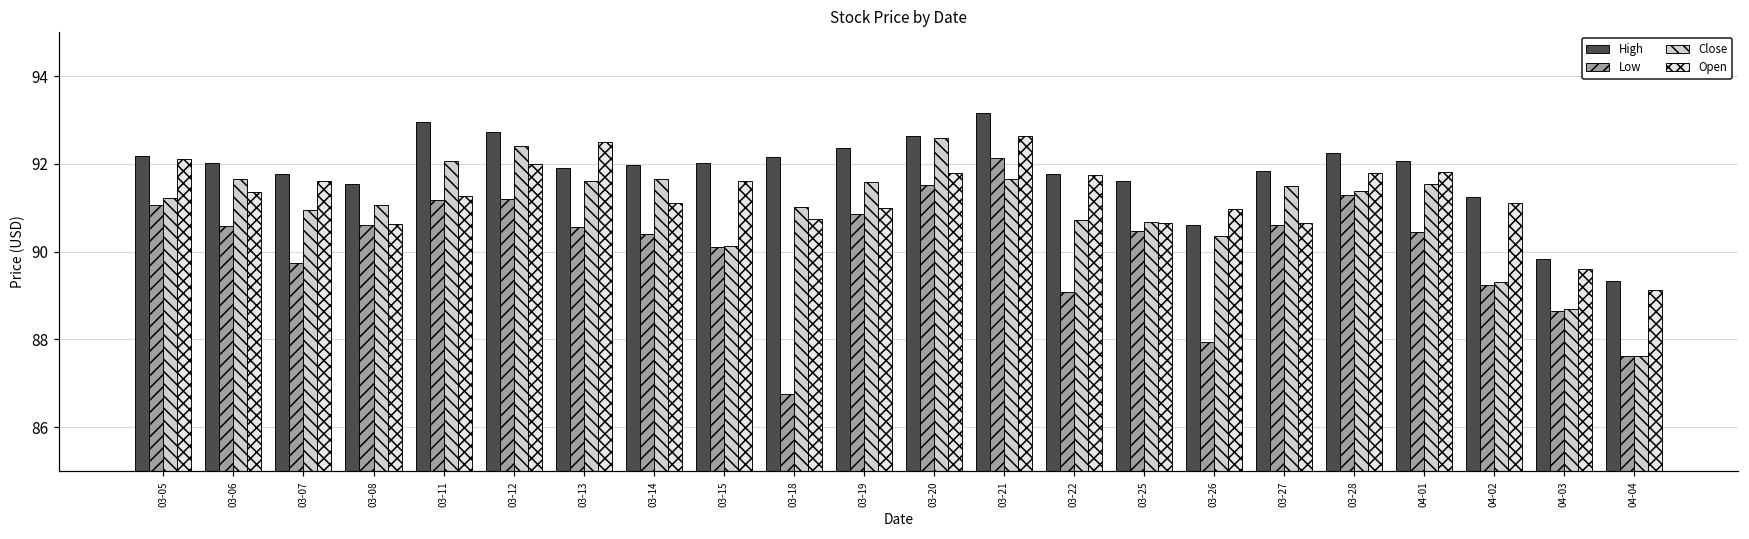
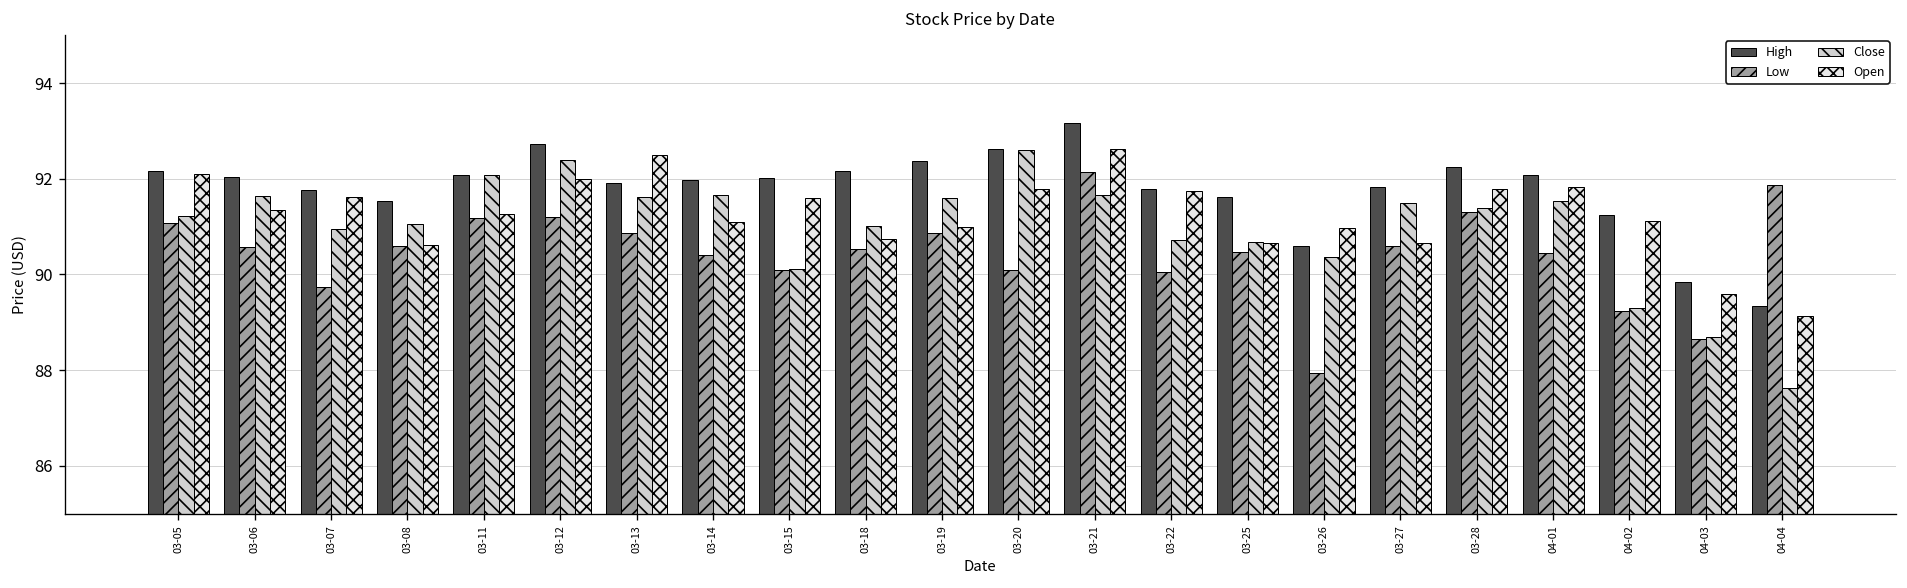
  {
    "High": {
      "03-05": 92.2,
      "03-06": 92.0,
      "03-07": 91.8,
      "03-08": 91.5,
-     "03-11": 93.0,
+     "03-11": 92.1,
      "03-12": 92.7,
      "03-13": 91.9,
      "03-14": 92.0,
      "03-15": 92.0,
      "03-18": 92.2,
      "03-19": 92.4,
      "03-20": 92.6,
      "03-21": 93.2,
      "03-22": 91.8,
      "03-25": 91.6,
      "03-26": 90.6,
      "03-27": 91.8,
      "03-28": 92.2,
      "04-01": 92.1,
      "04-02": 91.2,
      "04-03": 89.8,
      "04-04": 89.3
    },
    "Low": {
      "03-05": 91.1,
      "03-06": 90.6,
      "03-07": 89.7,
      "03-08": 90.6,
      "03-11": 91.2,
      "03-12": 91.2,
-     "03-13": 90.6,
+     "03-13": 90.9,
      "03-14": 90.4,
      "03-15": 90.1,
-     "03-18": 86.7,
+     "03-18": 90.5,
      "03-19": 90.9,
-     "03-20": 91.5,
+     "03-20": 90.1,
      "03-21": 92.1,
-     "03-22": 89.1,
+     "03-22": 90.1,
      "03-25": 90.5,
      "03-26": 87.9,
      "03-27": 90.6,
      "03-28": 91.3,
      "04-01": 90.4,
      "04-02": 89.2,
      "04-03": 88.7,
-     "04-04": 87.6
+     "04-04": 91.9
    }
  }
